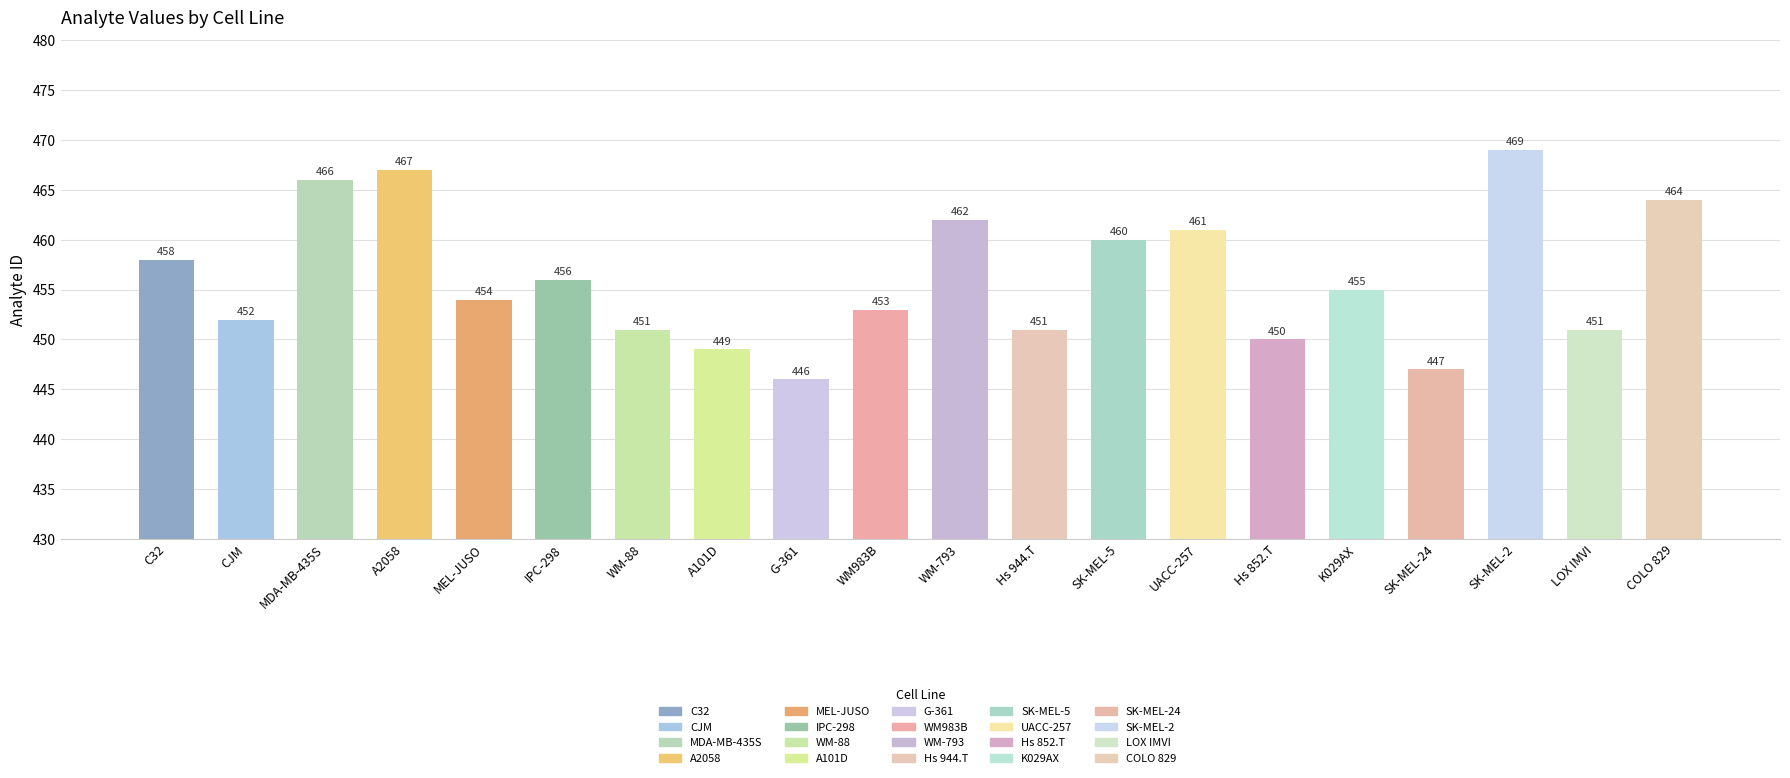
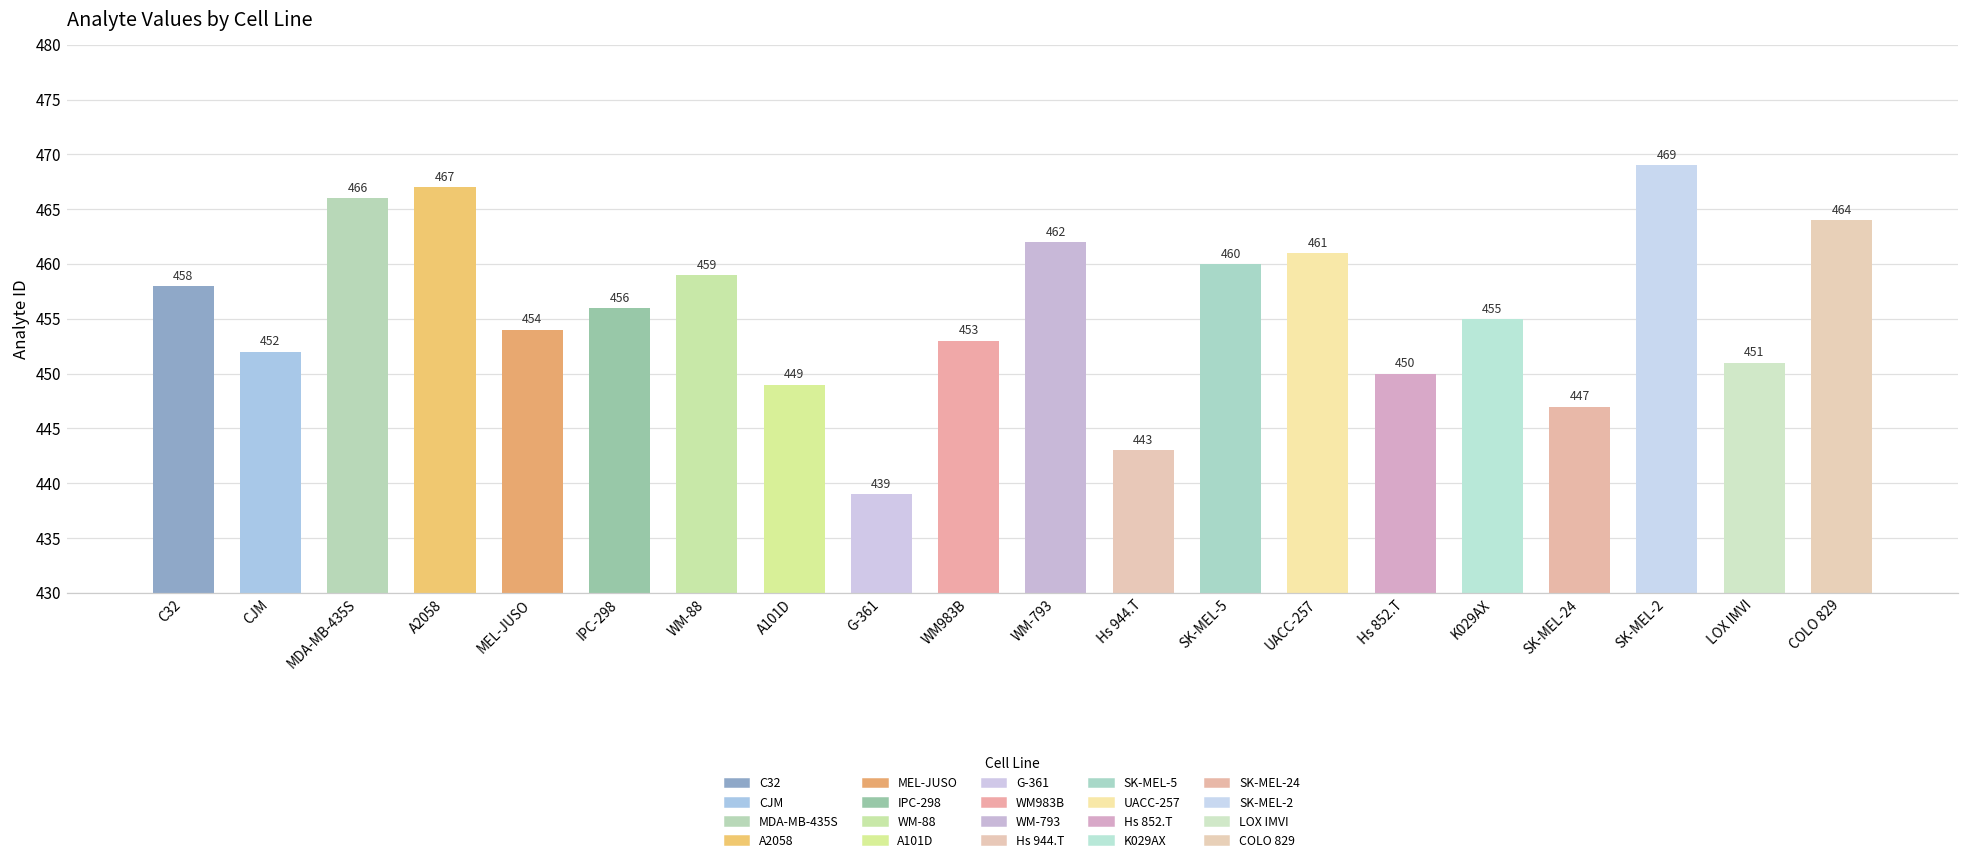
  {
    "C32": 458,
    "CJM": 452,
    "MDA-MB-435S": 466,
    "A2058": 467,
    "MEL-JUSO": 454,
    "IPC-298": 456,
-   "WM-88": 451,
+   "WM-88": 459,
    "A101D": 449,
-   "G-361": 446,
+   "G-361": 439,
    "WM983B": 453,
    "WM-793": 462,
-   "Hs 944.T": 451,
+   "Hs 944.T": 443,
    "SK-MEL-5": 460,
    "UACC-257": 461,
    "Hs 852.T": 450,
    "K029AX": 455,
    "SK-MEL-24": 447,
    "SK-MEL-2": 469,
    "LOX IMVI": 451,
    "COLO 829": 464
  }
